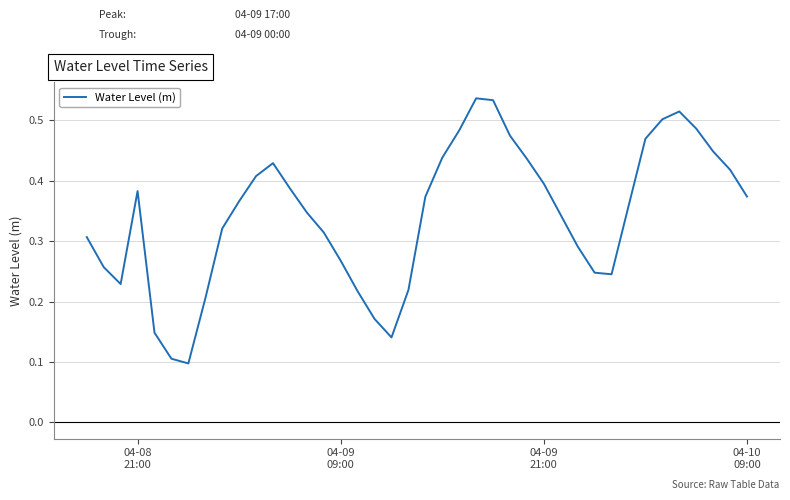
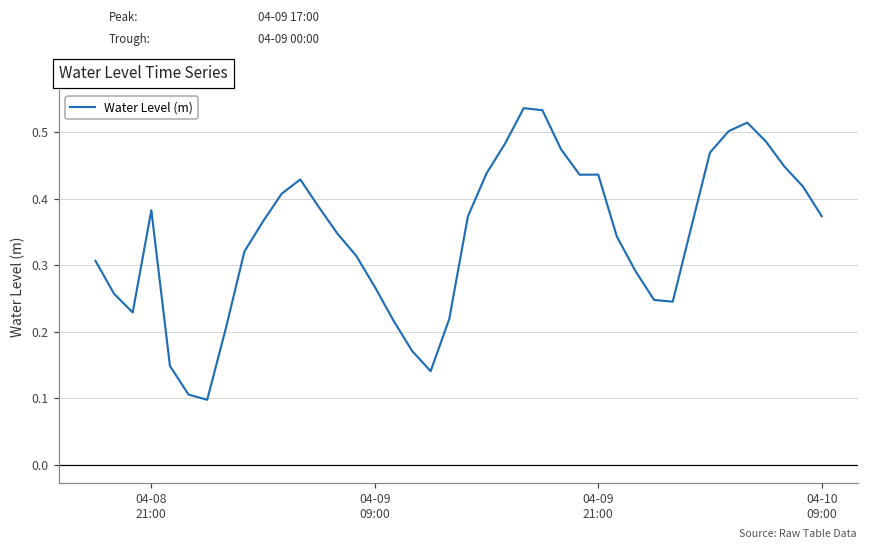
  {
    "04-08 21:00": 0.38,
    "04-09 09:00": 0.27,
-   "04-09 21:00": 0.39,
+   "04-09 21:00": 0.44,
    "04-10 09:00": 0.37
  }
